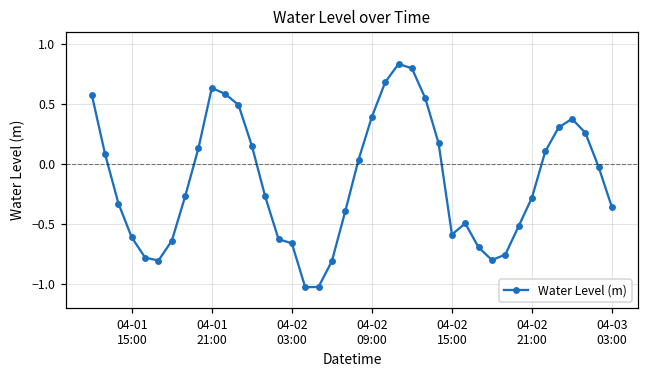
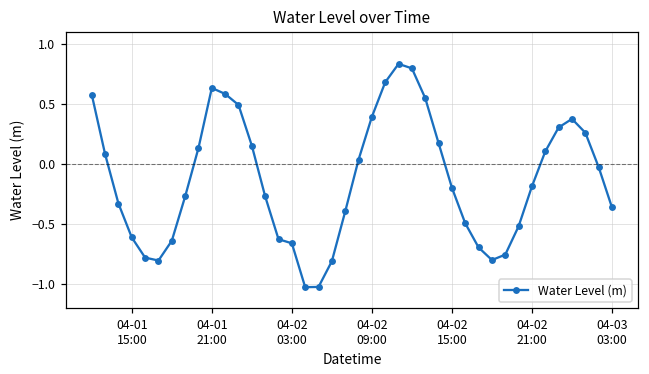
  {
    "04-01 15:00": -0.61,
    "04-01 21:00": 0.64,
    "04-02 03:00": -0.66,
    "04-02 09:00": 0.40,
-   "04-02 15:00": -0.59,
-   "04-02 21:00": -0.28,
+   "04-02 15:00": -0.20,
+   "04-02 21:00": -0.18,
    "04-03 03:00": -0.36
  }
